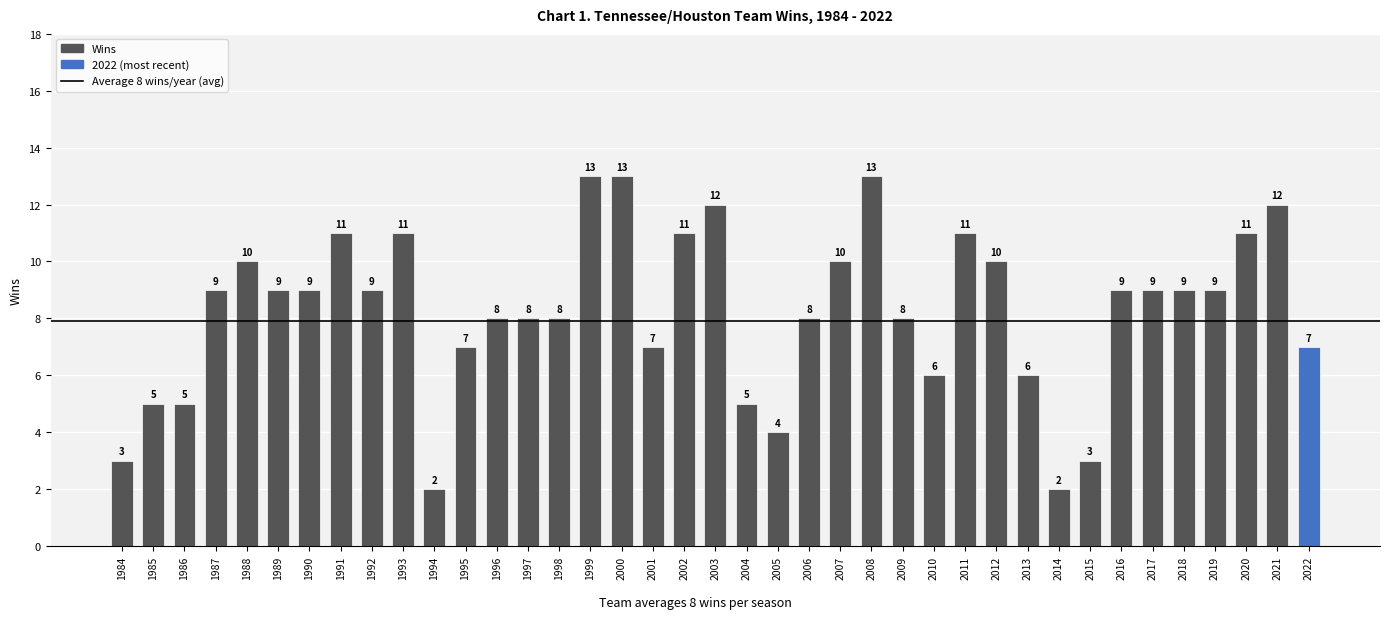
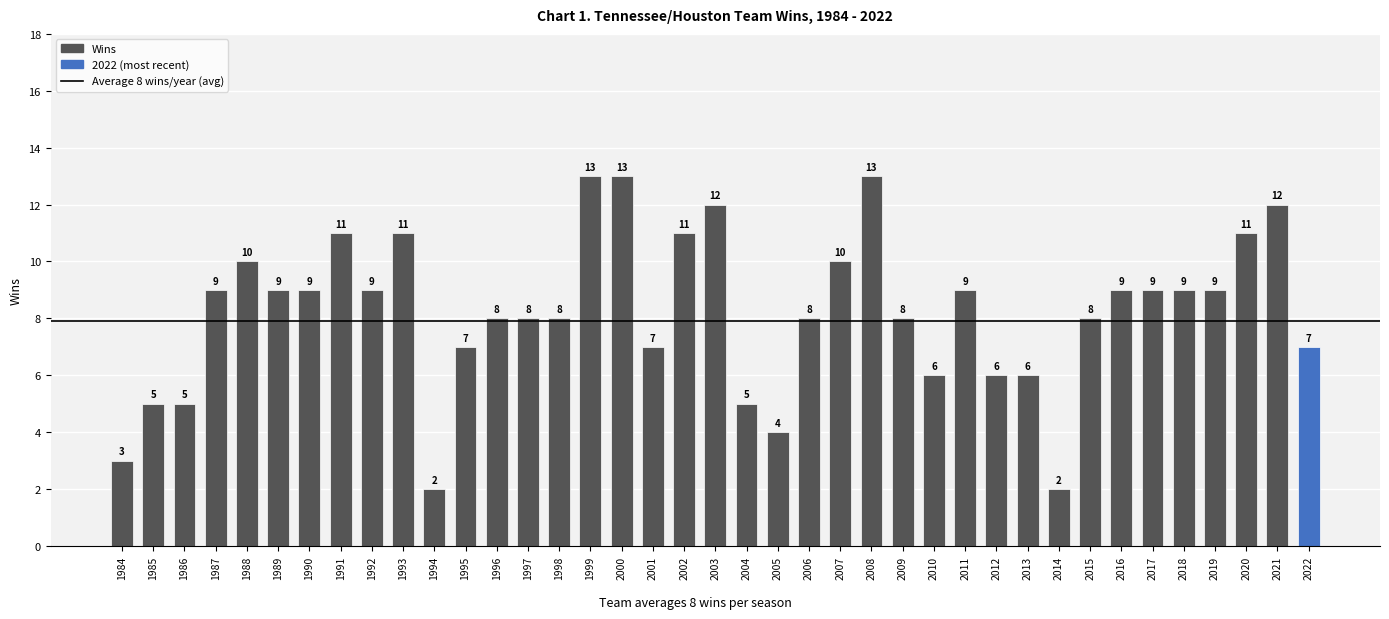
  {
    "1984": 3,
    "1985": 5,
    "1986": 5,
    "1987": 9,
    "1988": 10,
    "1989": 9,
    "1990": 9,
    "1991": 11,
    "1992": 9,
    "1993": 11,
    "1994": 2,
    "1995": 7,
    "1996": 8,
    "1997": 8,
    "1998": 8,
    "1999": 13,
    "2000": 13,
    "2001": 7,
    "2002": 11,
    "2003": 12,
    "2004": 5,
    "2005": 4,
    "2006": 8,
    "2007": 10,
    "2008": 13,
    "2009": 8,
    "2010": 6,
-   "2011": 11,
-   "2012": 10,
+   "2011": 9,
+   "2012": 6,
    "2013": 6,
    "2014": 2,
-   "2015": 3,
+   "2015": 8,
    "2016": 9,
    "2017": 9,
    "2018": 9,
    "2019": 9,
    "2020": 11,
    "2021": 12,
    "2022": 7
  }
